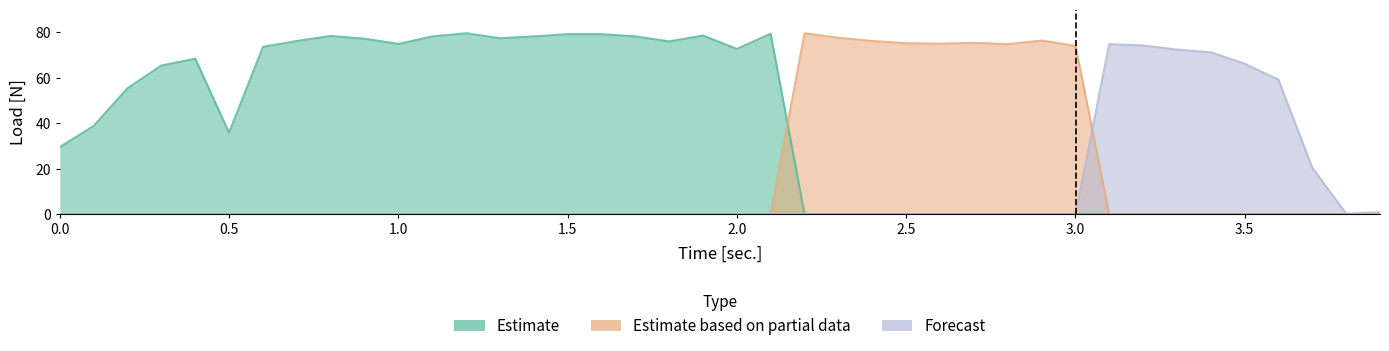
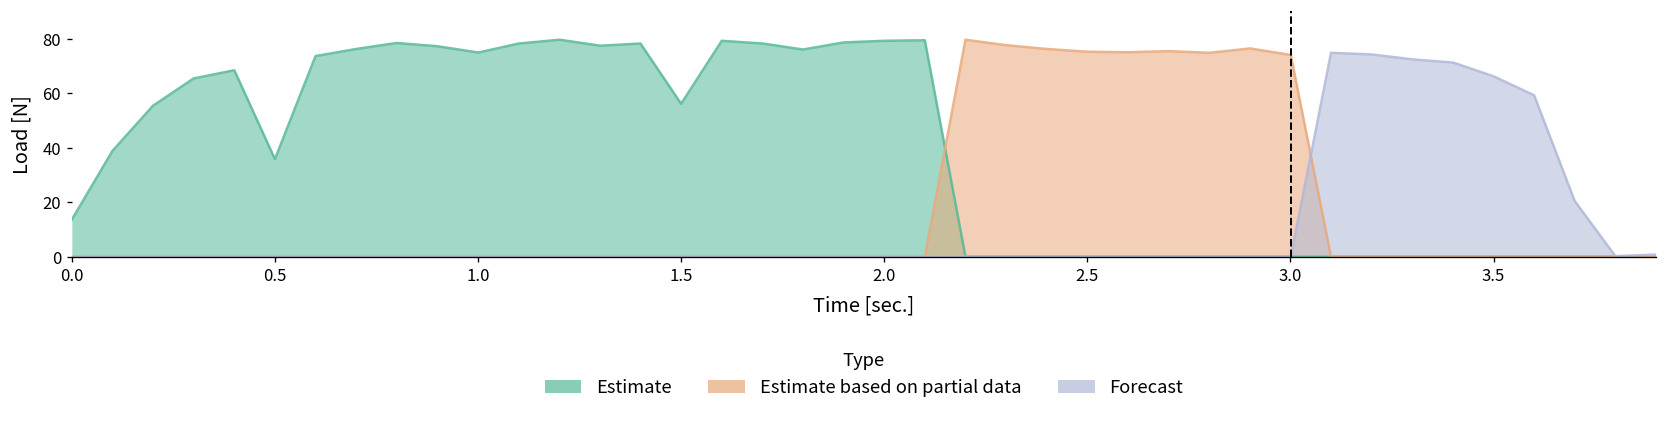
  {
    "Estimate": {
-     "0.0": 30,
+     "0.0": 14,
      "0.5": 36,
      "1.0": 75,
-     "1.5": 79,
-     "2.0": 73
+     "1.5": 56,
+     "2.0": 79
    },
    "Estimate based on partial data": {
      "2.5": 75,
      "3.0": 74
    },
    "Forecast": {
      "3.5": 66
    }
  }
